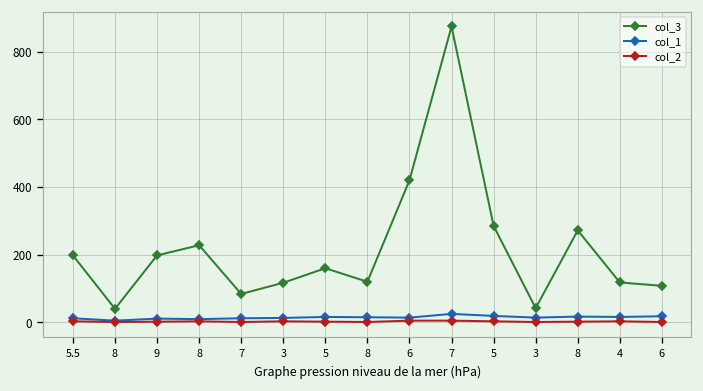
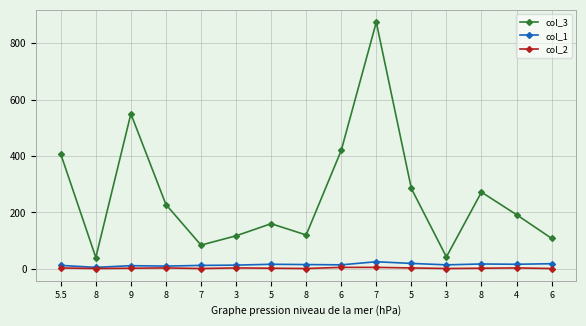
  {
    "col_3": {
-     "5.5": 200,
-     "9": 200,
-     "4": 120
+     "5.5": 410,
+     "9": 550,
+     "4": 190
    },
    "col_1": {
      "4": 20
    },
    "col_2": {
      "4": 0
    }
  }
